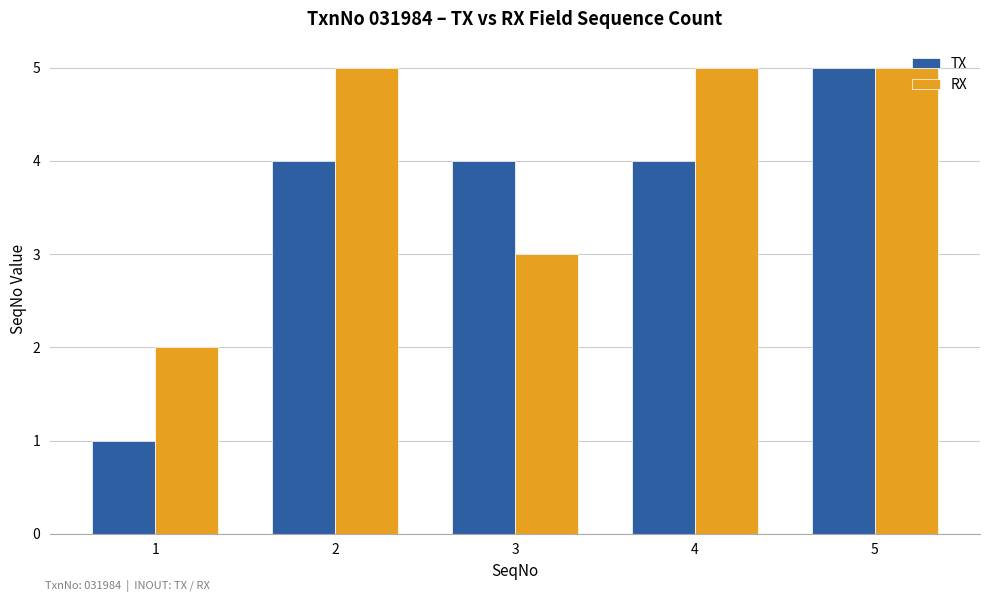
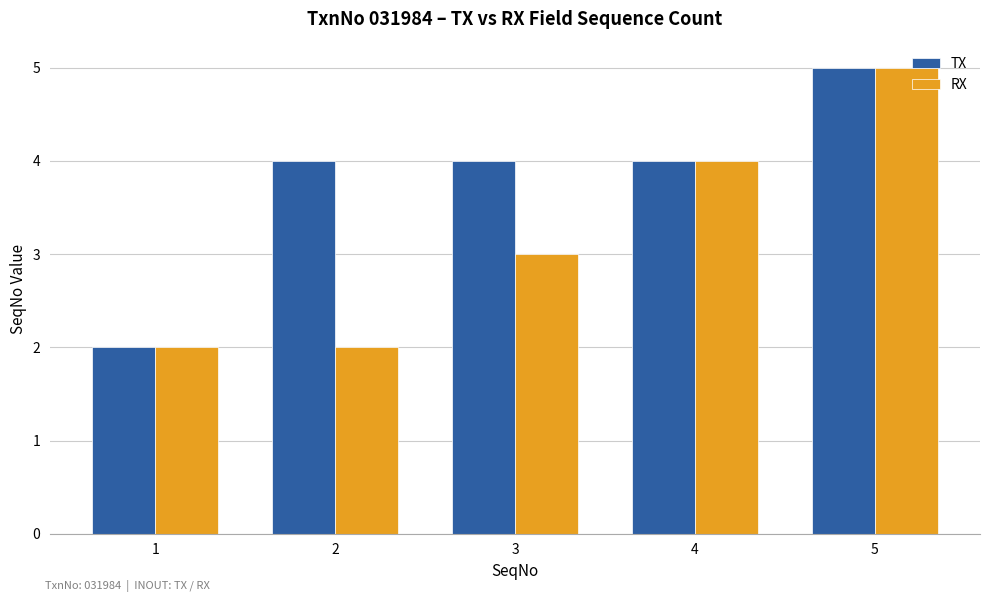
  {
    "TX": {
-     "1": 1,
+     "1": 2,
      "2": 4,
      "3": 4,
      "4": 4,
      "5": 5
    },
    "RX": {
      "1": 2,
-     "2": 5,
+     "2": 2,
      "3": 3,
-     "4": 5,
+     "4": 4,
      "5": 5
    }
  }
